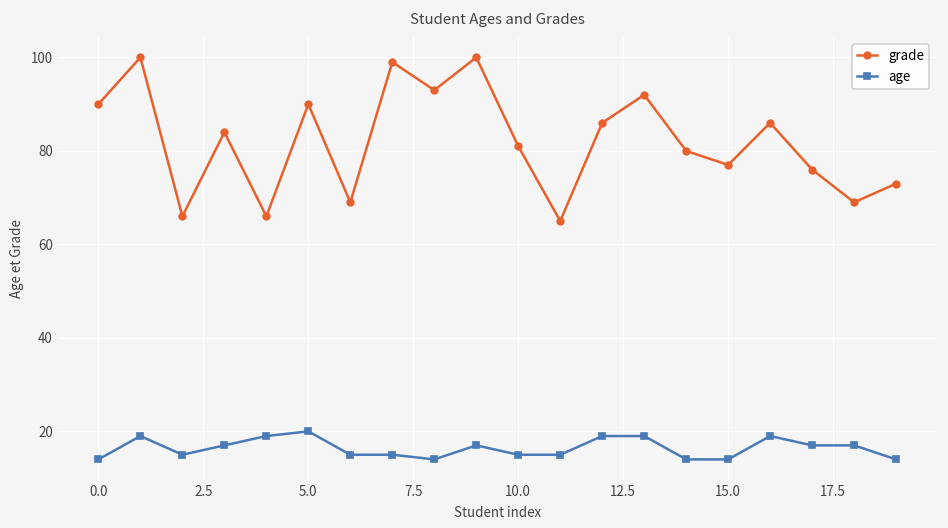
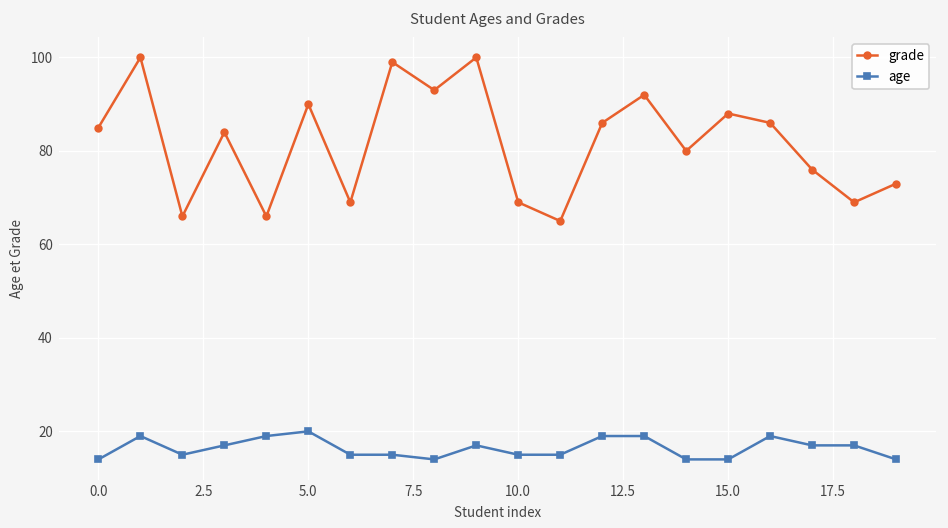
  {
    "grade": {
-     "0.0": 90,
+     "0.0": 85,
      "5.0": 90,
-     "10.0": 81,
-     "15.0": 77
+     "10.0": 69,
+     "15.0": 88
    },
    "age": {
      "0.0": 14,
      "5.0": 20,
      "10.0": 15,
      "15.0": 14
    }
  }
